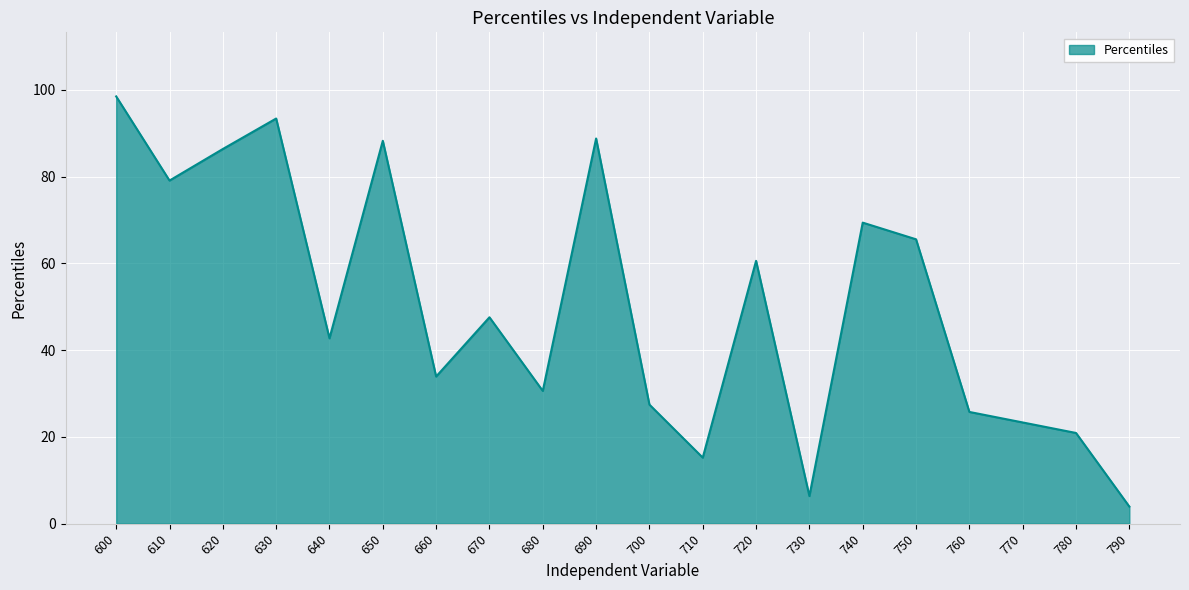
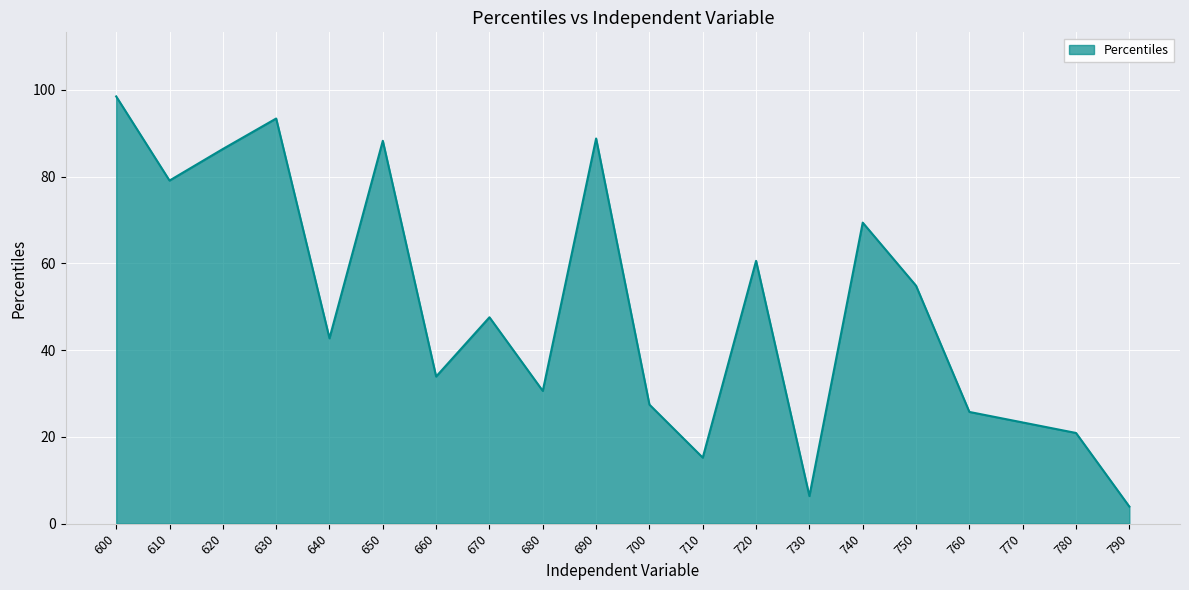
  {
    "600": 98,
    "610": 79,
    "620": 86,
    "630": 93,
    "640": 43,
    "650": 88,
    "660": 34,
    "670": 48,
    "680": 31,
    "690": 89,
    "700": 27,
    "710": 15,
    "720": 61,
    "730": 6,
    "740": 69,
-   "750": 66,
+   "750": 55,
    "760": 26,
    "770": 23,
    "780": 21,
    "790": 4
  }
